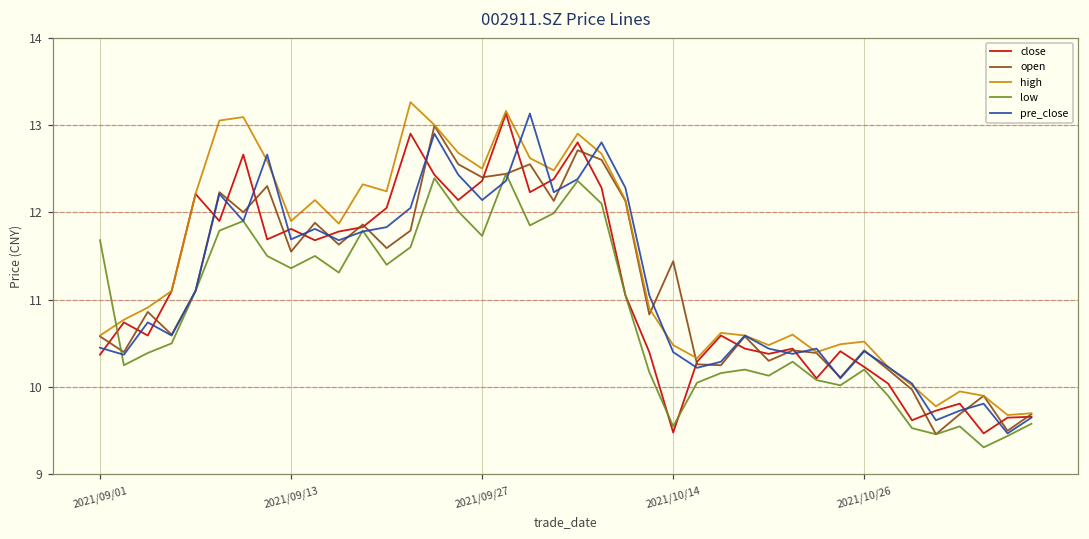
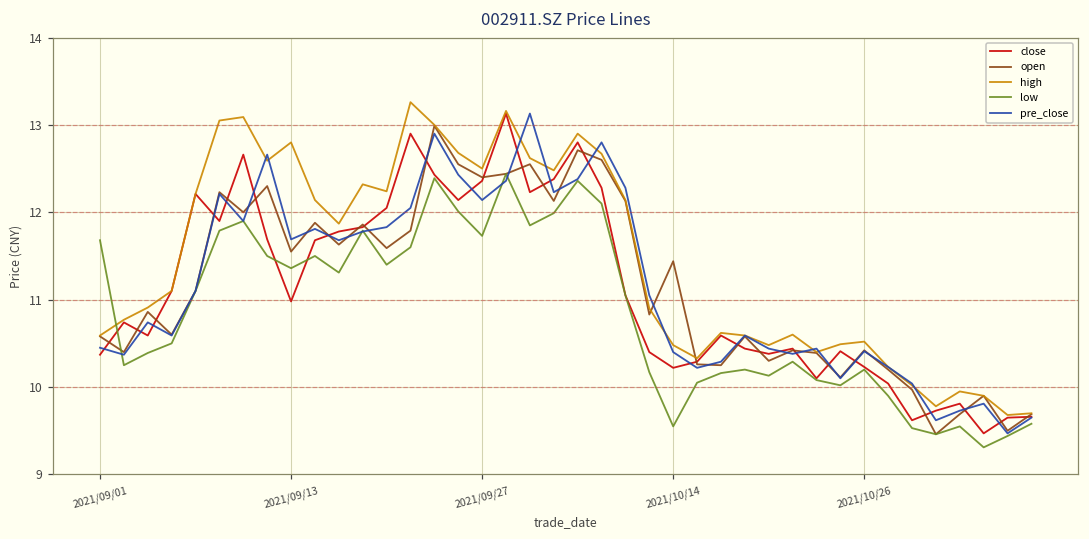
  {
    "close": {
      "2021/09/01": 10.4,
-     "2021/09/13": 11.8,
+     "2021/09/13": 11.0,
      "2021/09/27": 12.4,
-     "2021/10/14": 9.5
+     "2021/10/14": 10.2
    },
    "open": {
      "2021/09/13": 11.6,
      "2021/09/27": 12.4,
      "2021/10/14": 11.4
    },
    "high": {
-     "2021/09/13": 11.9,
+     "2021/09/13": 12.8,
      "2021/09/27": 12.5,
      "2021/10/14": 10.5,
      "2021/10/26": 10.5
    },
    "low": {
      "2021/09/01": 11.7,
      "2021/09/13": 11.4,
      "2021/09/27": 11.7,
      "2021/10/14": 9.6
    },
    "pre_close": {
      "2021/09/01": 10.5,
      "2021/09/13": 11.7,
      "2021/09/27": 12.1,
      "2021/10/14": 10.4
    }
  }
